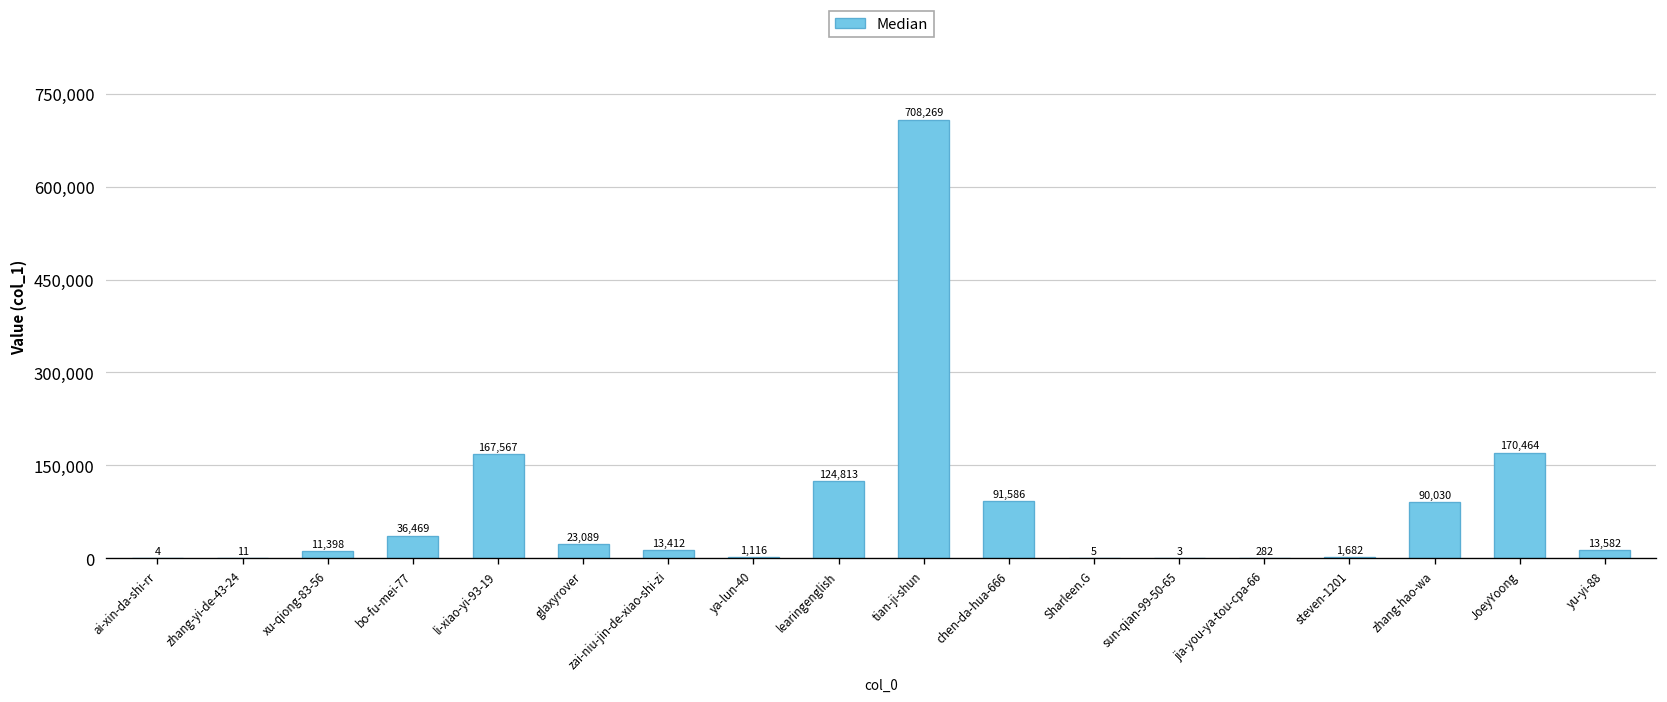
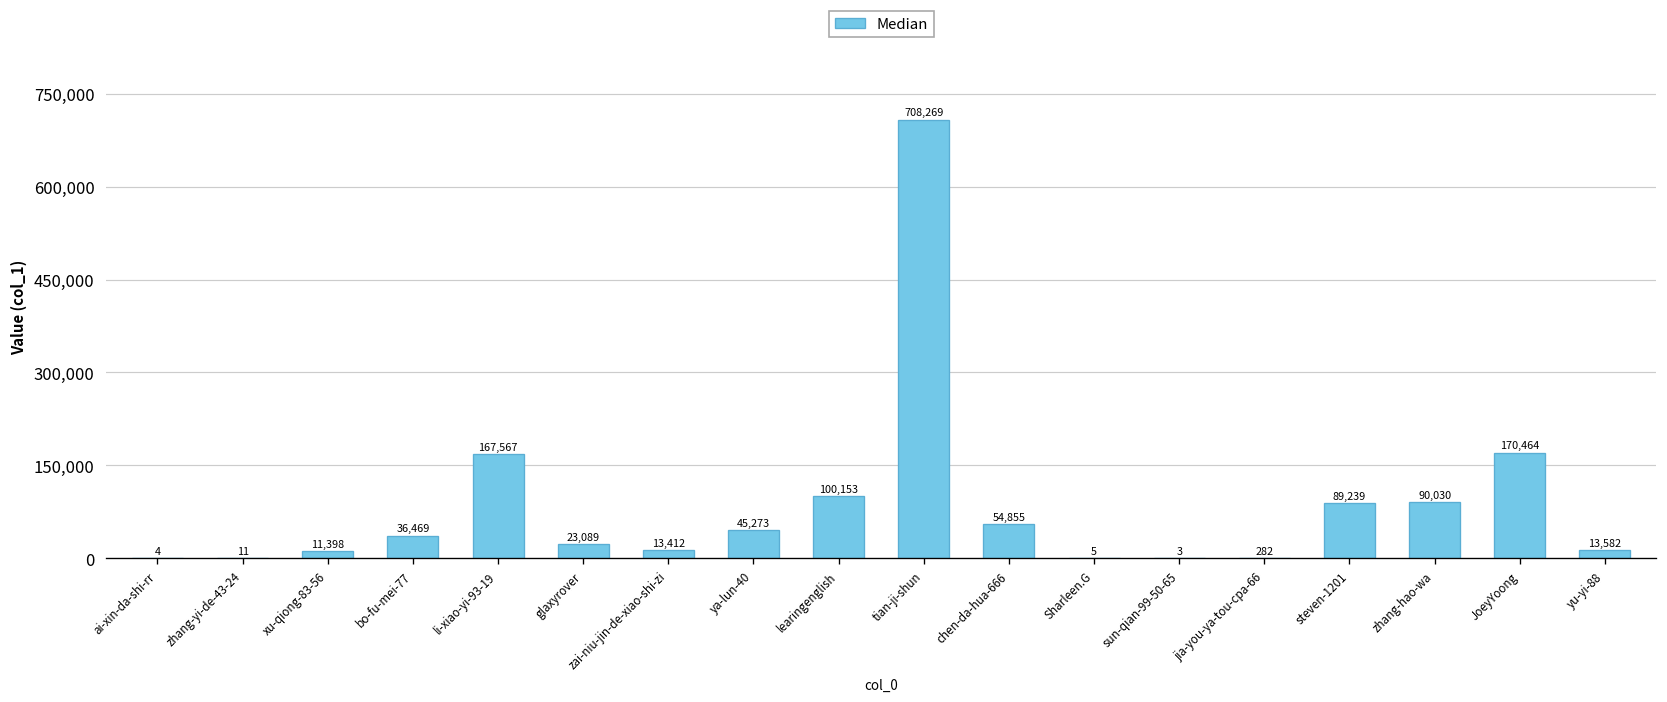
  {
    "ai-xin-da-shi-rr": "4",
    "zhang-yi-de-43-24": "11",
    "xu-qiong-83-56": "11,398",
    "bo-fu-mei-77": "36,469",
    "li-xiao-yi-93-19": "167,567",
    "glaxyrover": "23,089",
    "zai-niu-jin-de-xiao-shi-zi": "13,412",
-   "ya-lun-40": "1,116",
-   "learingenglish": "124,813",
+   "ya-lun-40": "45,273",
+   "learingenglish": "100,153",
    "tian-ji-shun": "708,269",
-   "chen-da-hua-666": "91,586",
+   "chen-da-hua-666": "54,855",
    "Sharleen.G": "5",
    "sun-qian-99-50-65": "3",
    "jia-you-ya-tou-cpa-66": "282",
-   "steven-1201": "1,682",
+   "steven-1201": "89,239",
    "zhang-hao-wa": "90,030",
    "JoeyYoong": "170,464",
    "yu-yi-88": "13,582"
  }
